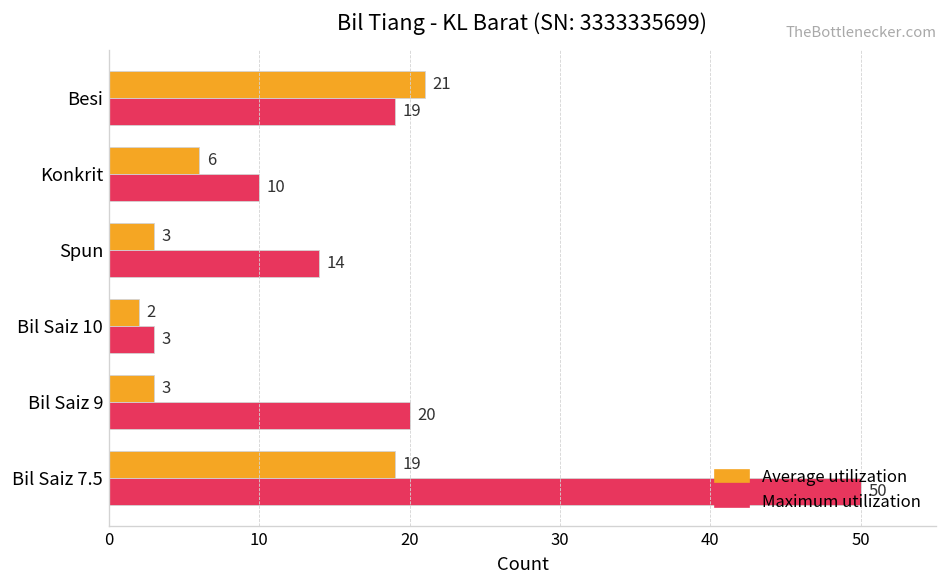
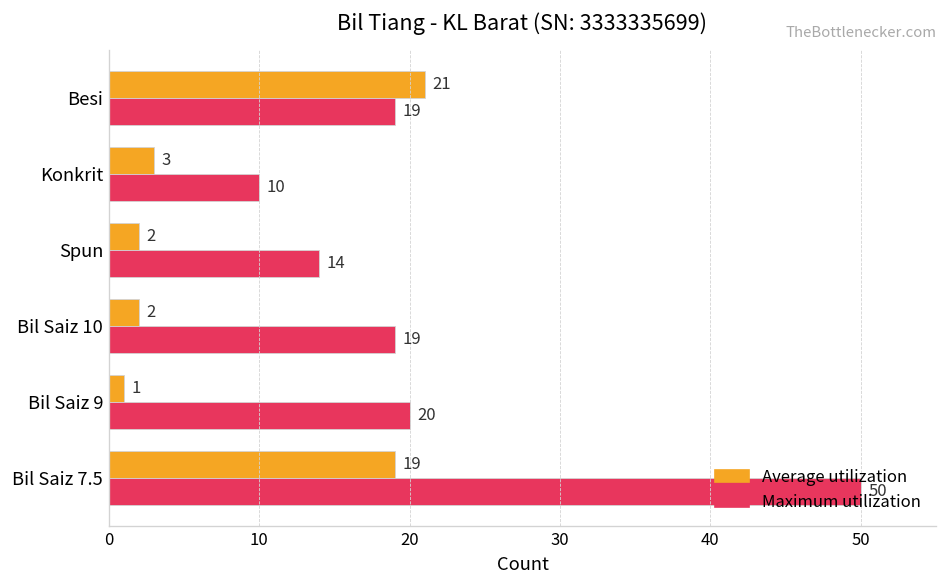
  {
    "Average utilization": {
      "Besi": 21,
-     "Konkrit": 6,
-     "Spun": 3,
+     "Konkrit": 3,
+     "Spun": 2,
      "Bil Saiz 10": 2,
-     "Bil Saiz 9": 3,
+     "Bil Saiz 9": 1,
      "Bil Saiz 7.5": 19
    },
    "Maximum utilization": {
      "Besi": 19,
      "Konkrit": 10,
      "Spun": 14,
-     "Bil Saiz 10": 3,
+     "Bil Saiz 10": 19,
      "Bil Saiz 9": 20,
      "Bil Saiz 7.5": 50
    }
  }
